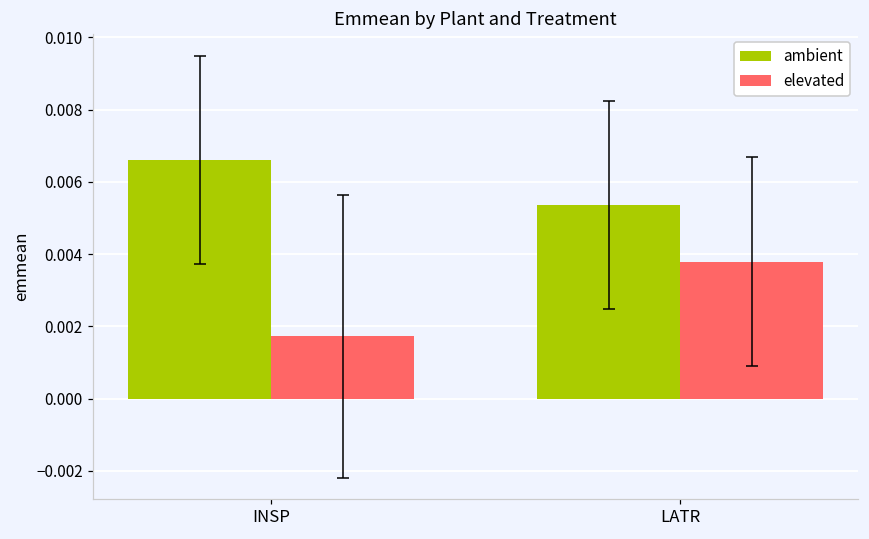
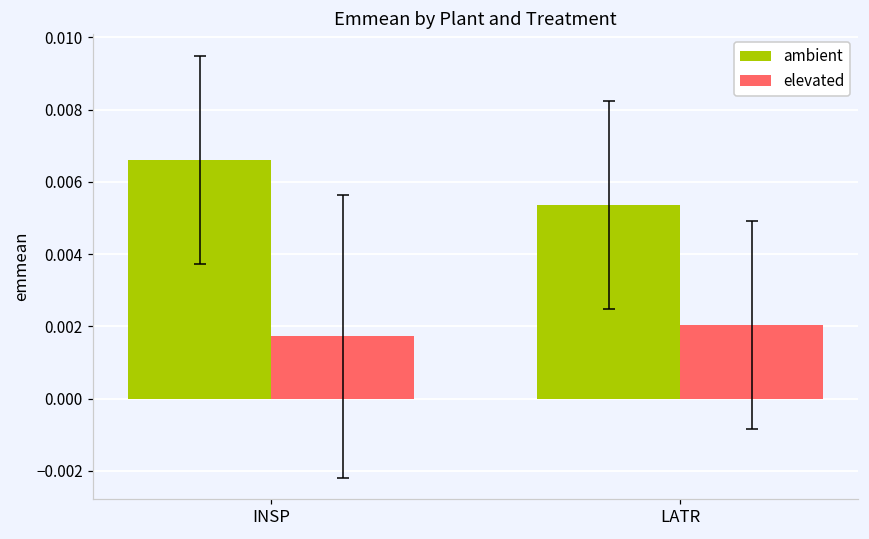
  {
    "ambient": {
      "INSP": 0.0066,
      "LATR": 0.0054
    },
    "elevated": {
      "INSP": 0.0017,
-     "LATR": 0.0038
+     "LATR": 0.0020
    }
  }
